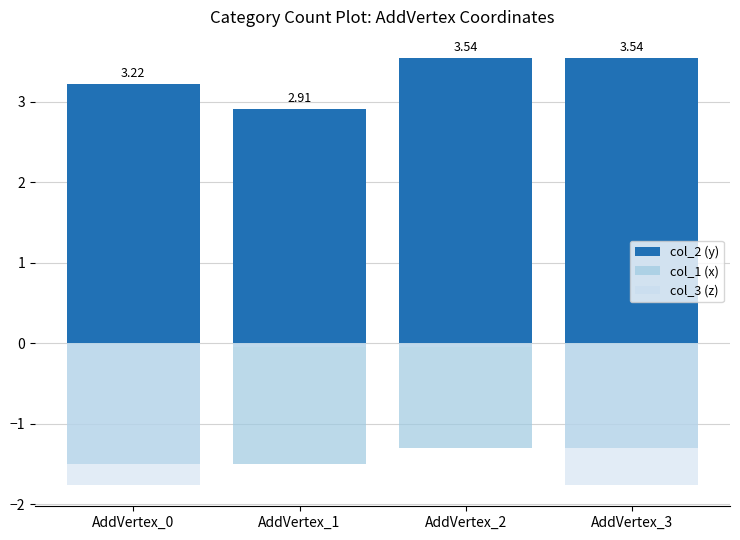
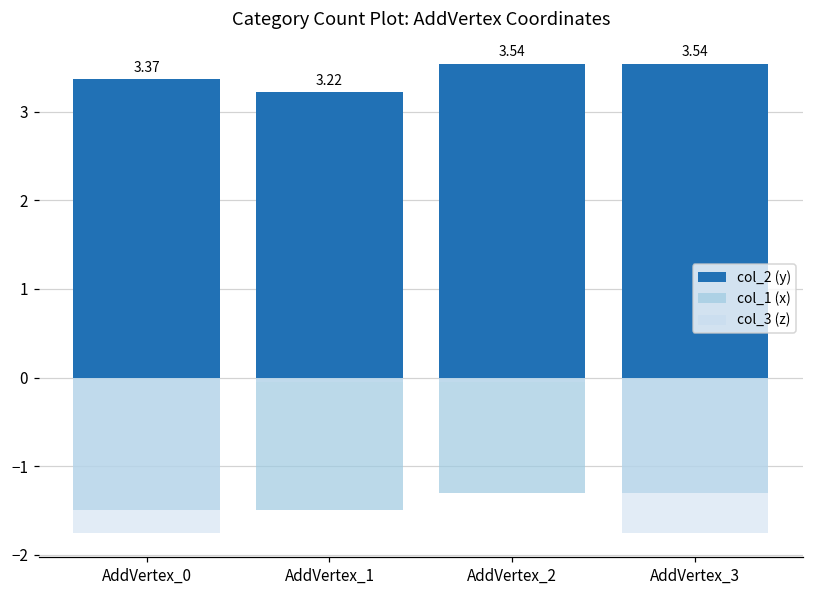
  {
    "col_2 (y)": {
-     "AddVertex_0": 3.22,
-     "AddVertex_1": 2.91,
+     "AddVertex_0": 3.37,
+     "AddVertex_1": 3.22,
      "AddVertex_2": 3.54,
      "AddVertex_3": 3.54
    }
  }
